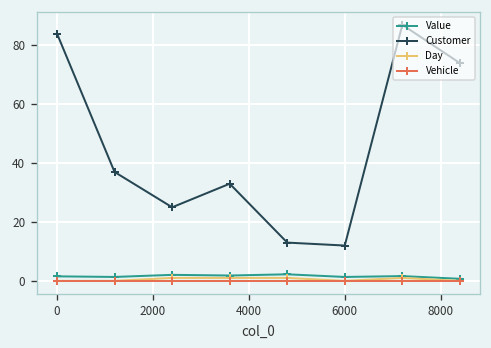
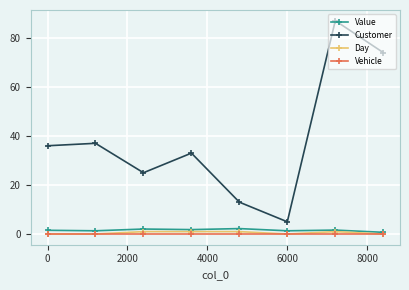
  {
    "Value": {
      "0": 2,
      "6000": 1
    },
    "Customer": {
-     "0": 84,
-     "6000": 12
+     "0": 36,
+     "6000": 5
    }
  }
